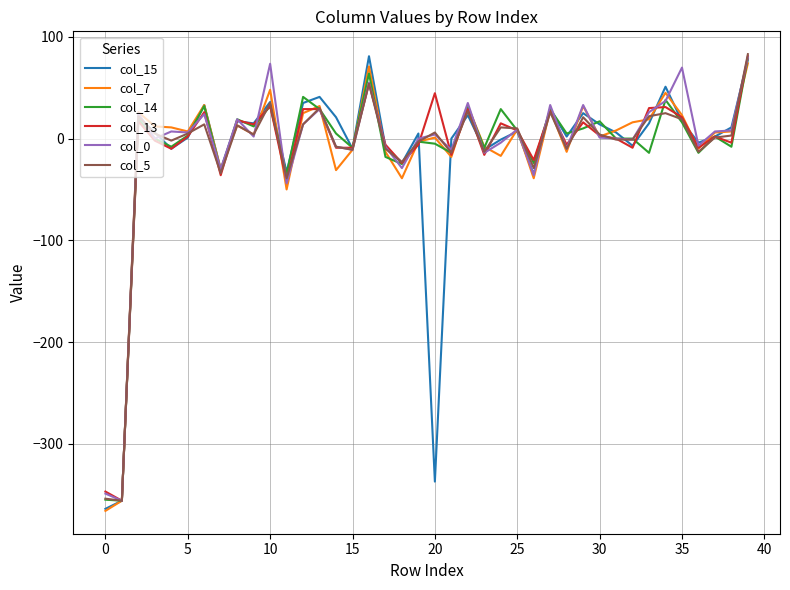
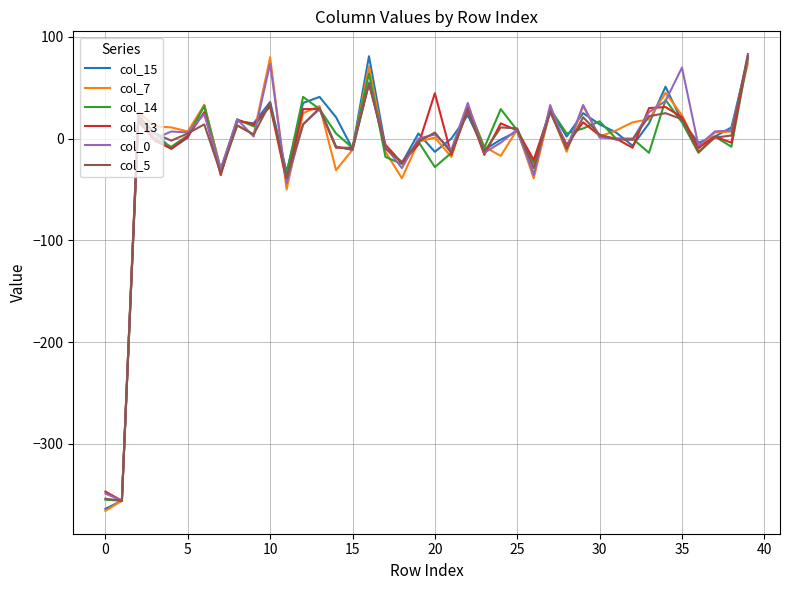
  {
    "col_15": {
-     "20": -337,
+     "20": -13,
      "30": 14
    },
    "col_7": {
-     "10": 48,
+     "10": 80,
      "20": 1
    },
    "col_14": {
-     "20": -5,
+     "20": -28,
      "30": 17
    },
    "col_13": {
      "20": 45
    },
    "col_0": {
      "10": 74,
      "35": 70
    }
  }
